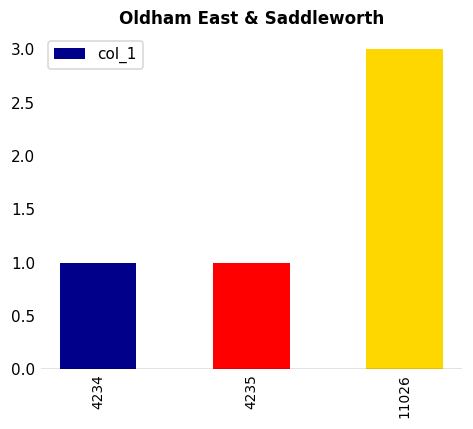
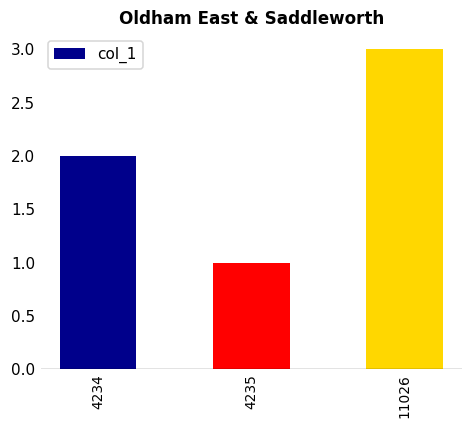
  {
-   "4234": 1,
+   "4234": 2,
    "4235": 1,
    "11026": 3
  }
